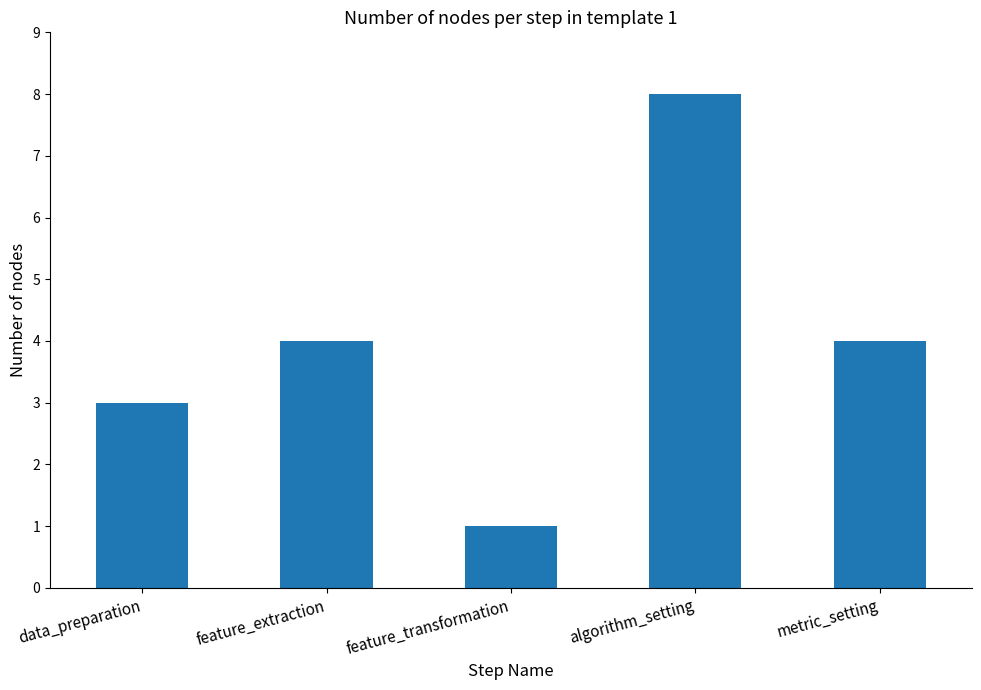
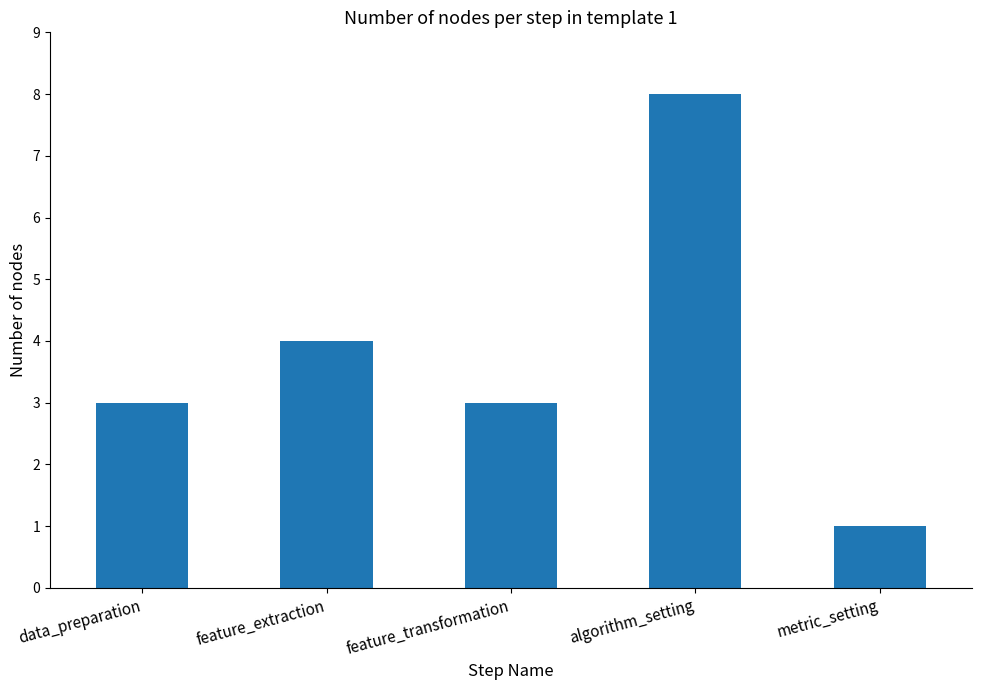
  {
    "data_preparation": 3,
    "feature_extraction": 4,
-   "feature_transformation": 1,
+   "feature_transformation": 3,
    "algorithm_setting": 8,
-   "metric_setting": 4
+   "metric_setting": 1
  }
